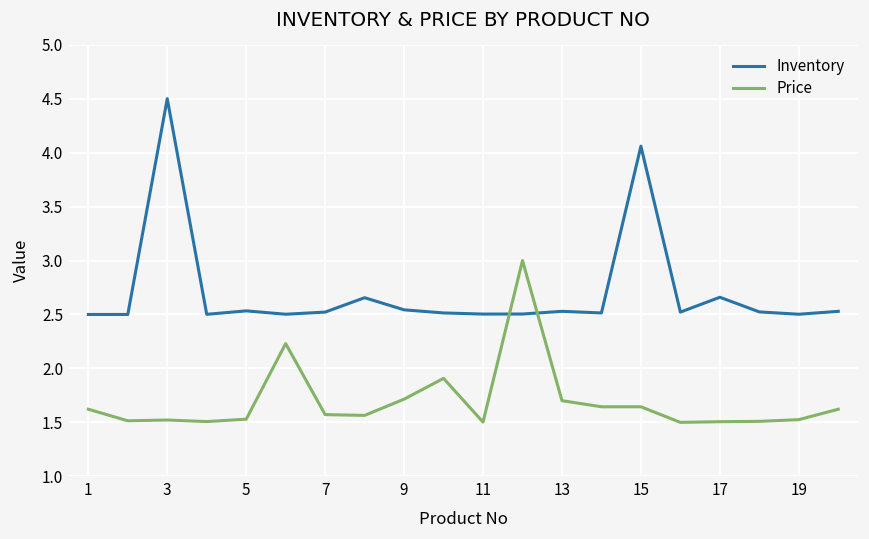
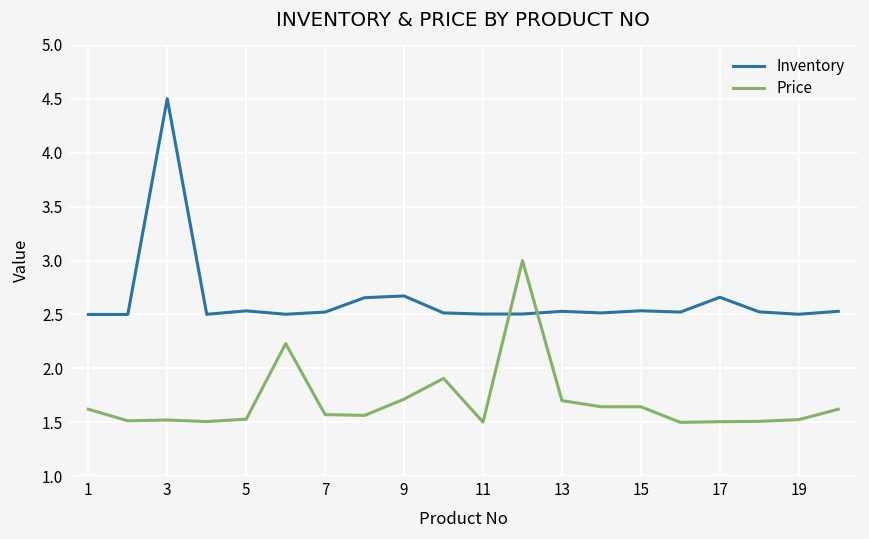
  {
    "Inventory": {
      "1": 2.5,
      "3": 4.5,
      "5": 2.5,
      "7": 2.5,
-     "9": 2.5,
+     "9": 2.7,
      "11": 2.5,
      "13": 2.5,
-     "15": 4.1,
+     "15": 2.5,
      "17": 2.7,
      "19": 2.5
    },
    "Price": {
      "1": 1.6,
      "3": 1.5,
      "5": 1.5,
      "7": 1.6,
      "9": 1.7,
      "11": 1.5,
      "13": 1.7,
      "15": 1.6,
      "17": 1.5,
      "19": 1.5
    }
  }
